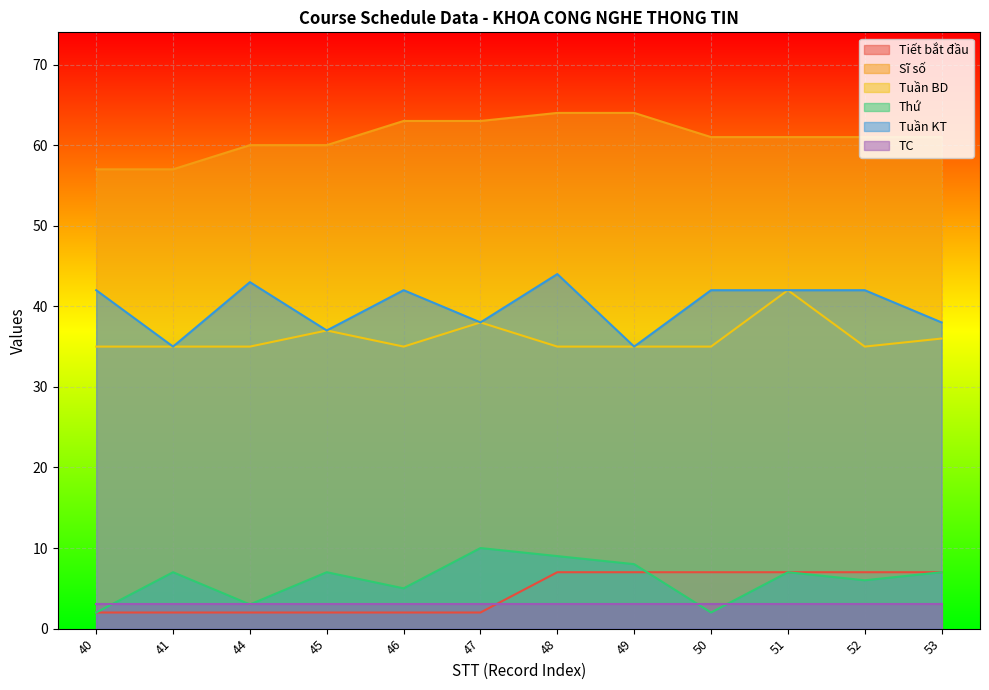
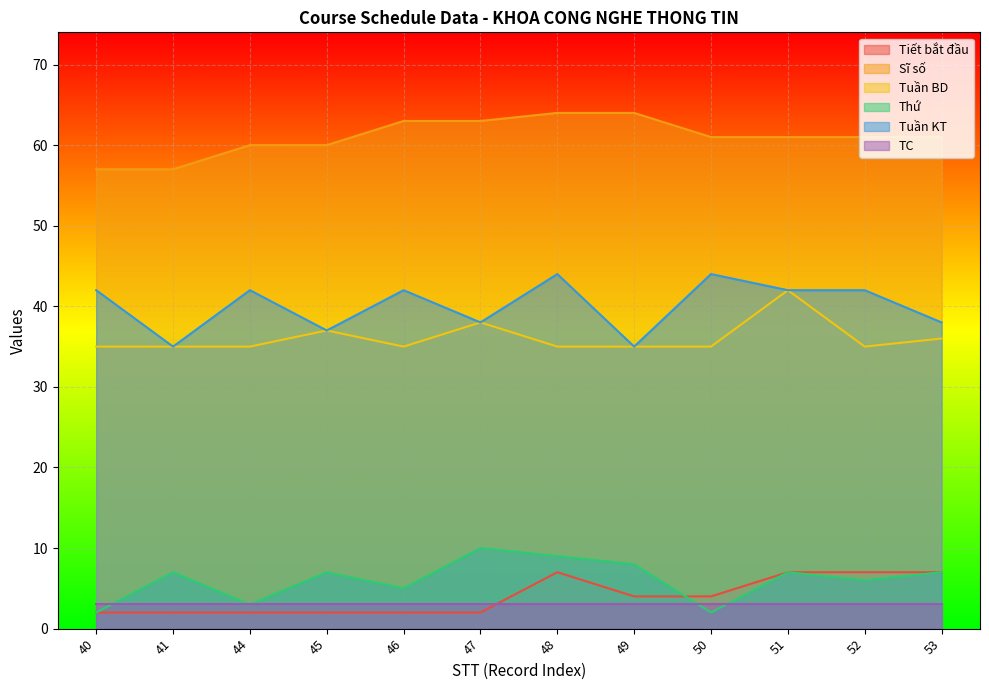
  {
    "Tiết bắt đầu": {
      "41": 2,
      "44": 2,
      "45": 2,
      "46": 2,
      "47": 2,
      "48": 7,
-     "49": 7,
-     "50": 7,
+     "49": 4,
+     "50": 4,
      "52": 7
    },
    "Thứ": {
      "41": 7,
      "45": 7,
      "46": 5,
      "47": 10,
      "48": 9,
      "49": 8,
      "50": 2,
      "52": 6
    },
    "Tuần KT": {
      "40": 42,
-     "44": 43,
+     "44": 42,
      "46": 42,
      "48": 44,
-     "50": 42,
+     "50": 44,
      "52": 42,
      "53": 38
    },
    "TC": {
      "40": 3,
      "41": 3,
      "45": 3,
      "46": 3,
      "47": 3,
      "48": 3,
      "49": 3,
      "50": 3,
      "51": 3,
      "52": 3,
      "53": 3
    }
  }
